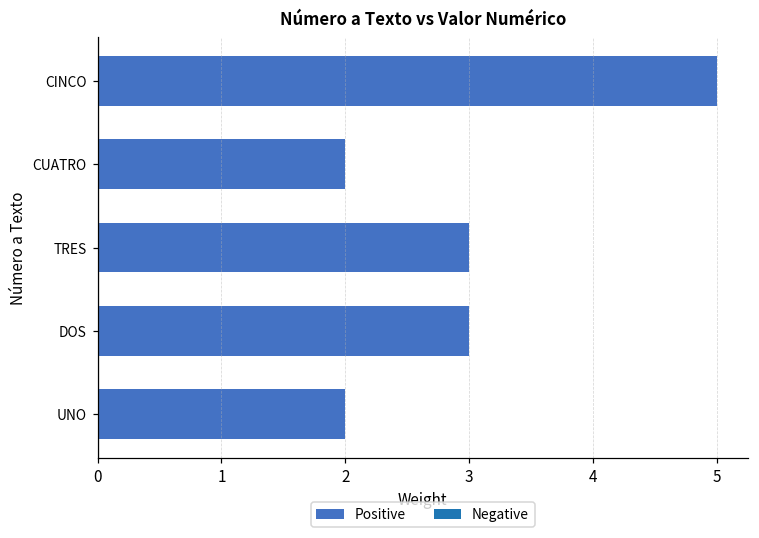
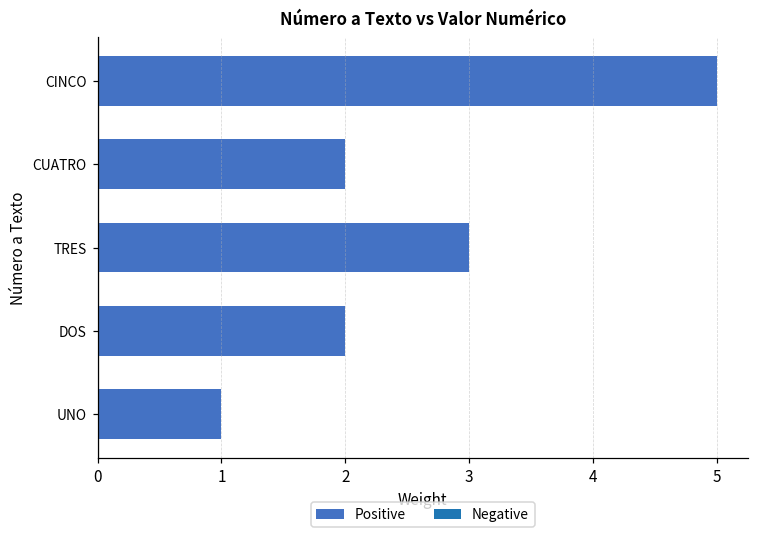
  {
    "CINCO": 5,
    "CUATRO": 2,
    "TRES": 3,
-   "DOS": 3,
-   "UNO": 2
+   "DOS": 2,
+   "UNO": 1
  }
